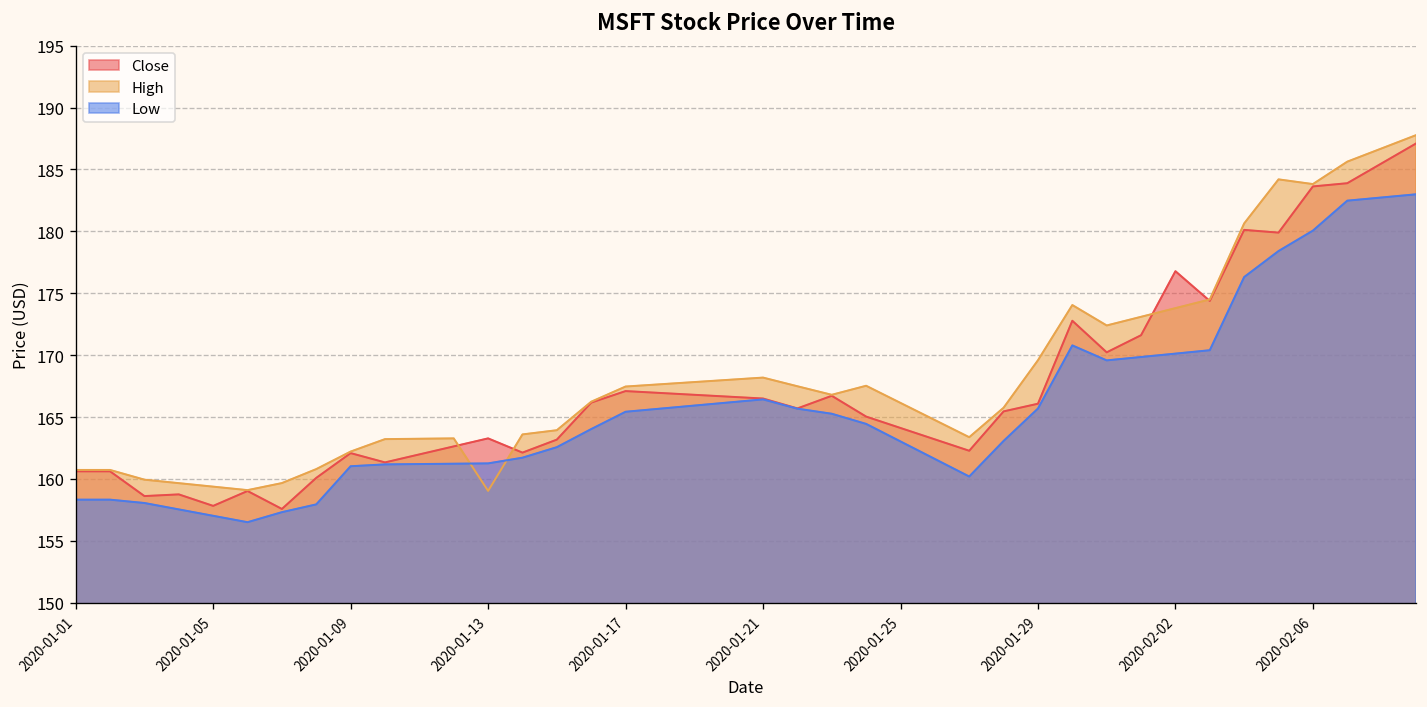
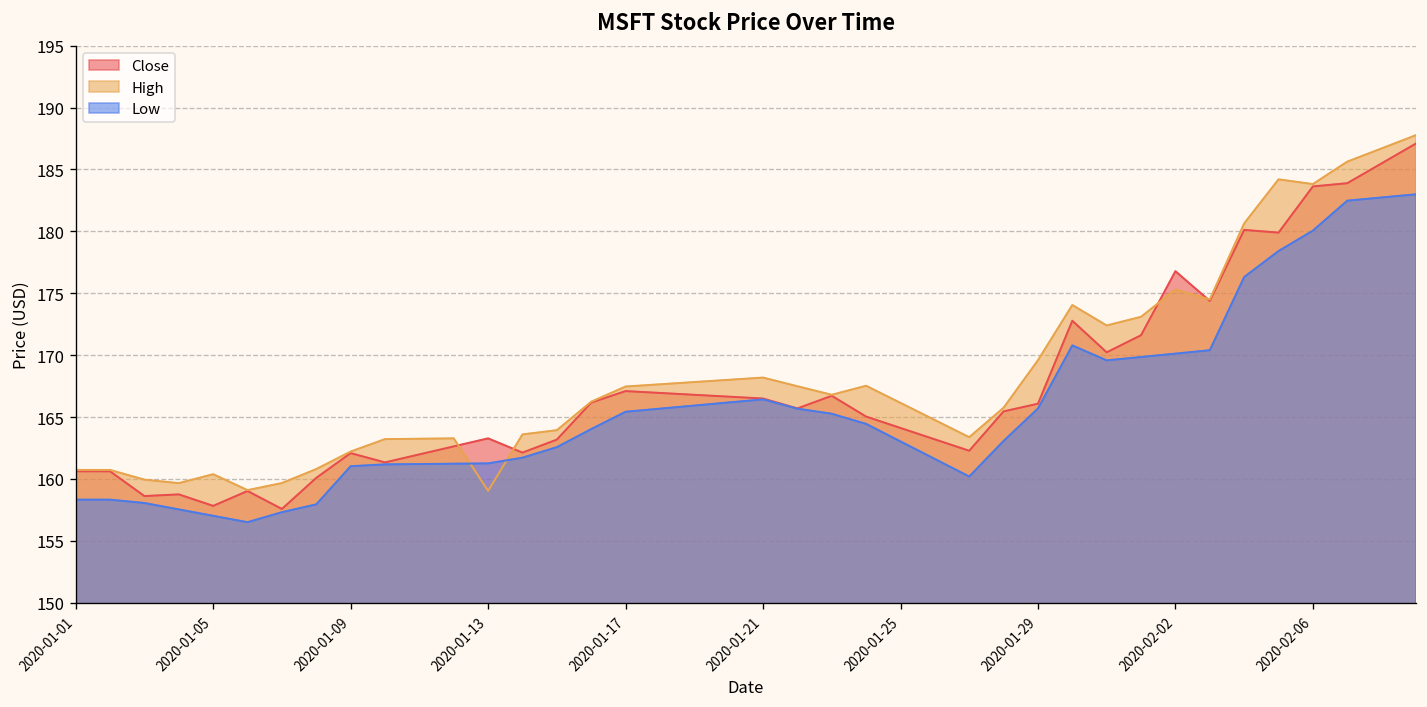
  {
    "Close": {
      "2020-01-05": 157.8,
      "2020-01-13": 163.3,
      "2020-01-17": 167.1,
      "2020-01-25": 164.1,
      "2020-01-29": 166.1,
      "2020-02-02": 176.8
    },
    "High": {
-     "2020-01-05": 159.4,
+     "2020-01-05": 160.4,
      "2020-01-13": 159.0,
      "2020-01-17": 167.5,
      "2020-01-21": 168.2,
      "2020-01-25": 166.1,
      "2020-01-29": 169.6,
-     "2020-02-02": 173.8
+     "2020-02-02": 175.3
    },
    "Low": {
      "2020-01-01": 158.3,
      "2020-01-05": 157.0,
      "2020-01-09": 161.0,
      "2020-01-13": 161.3,
      "2020-01-17": 165.4,
      "2020-01-25": 163.0,
      "2020-01-29": 165.7,
      "2020-02-02": 170.1,
      "2020-02-06": 180.1
    }
  }
